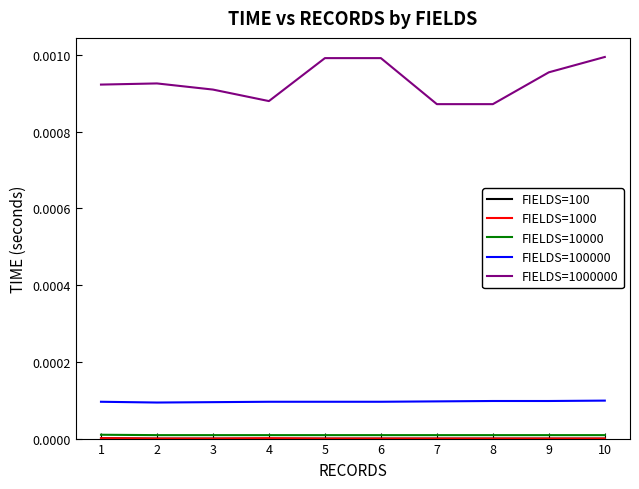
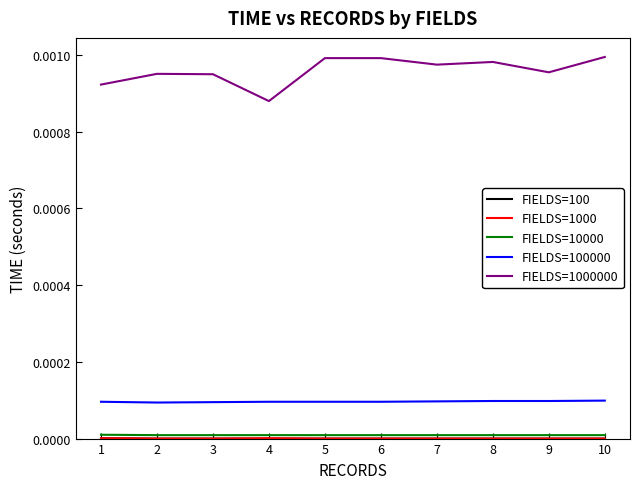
  {
    "FIELDS=10000": {
      "1": 0.00001,
      "2": 0.00001,
      "3": 0.00001,
      "4": 0.00001,
      "5": 0.00001,
      "6": 0.00001,
      "7": 0.00001,
      "8": 0.00001,
      "9": 0.00001,
      "10": 0.00001
    },
    "FIELDS=100000": {
      "1": 0.00010,
      "2": 0.00009,
      "3": 0.00010,
      "4": 0.00010,
      "5": 0.00010,
      "6": 0.00010,
      "7": 0.00010,
      "8": 0.00010,
      "9": 0.00010,
      "10": 0.00010
    },
    "FIELDS=1000000": {
      "1": 0.00092,
-     "2": 0.00093,
-     "3": 0.00091,
+     "2": 0.00095,
+     "3": 0.00095,
      "4": 0.00088,
      "5": 0.00099,
      "6": 0.00099,
-     "7": 0.00087,
-     "8": 0.00087,
+     "7": 0.00098,
+     "8": 0.00098,
      "9": 0.00096,
      "10": 0.00100
    }
  }
